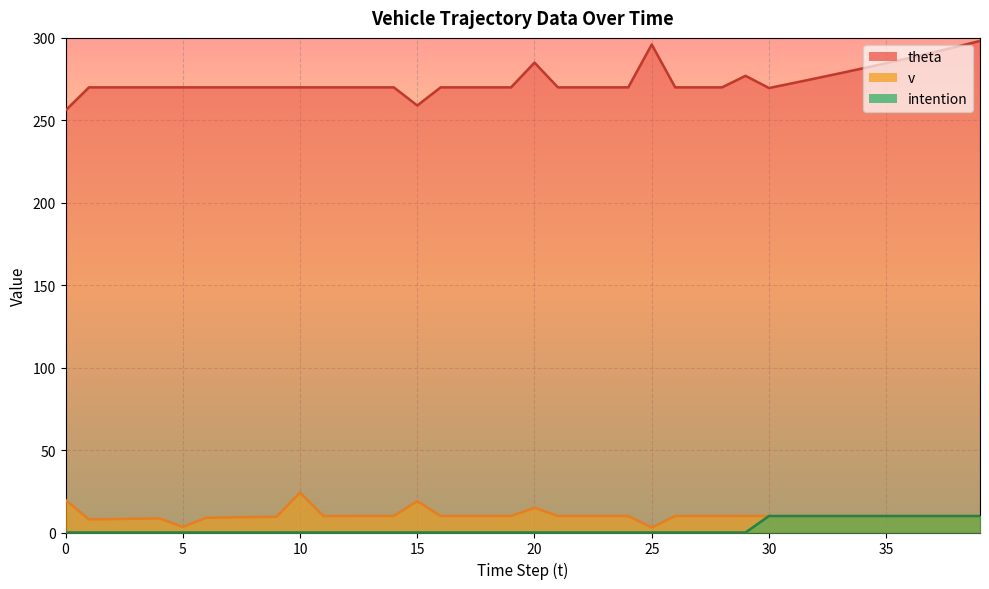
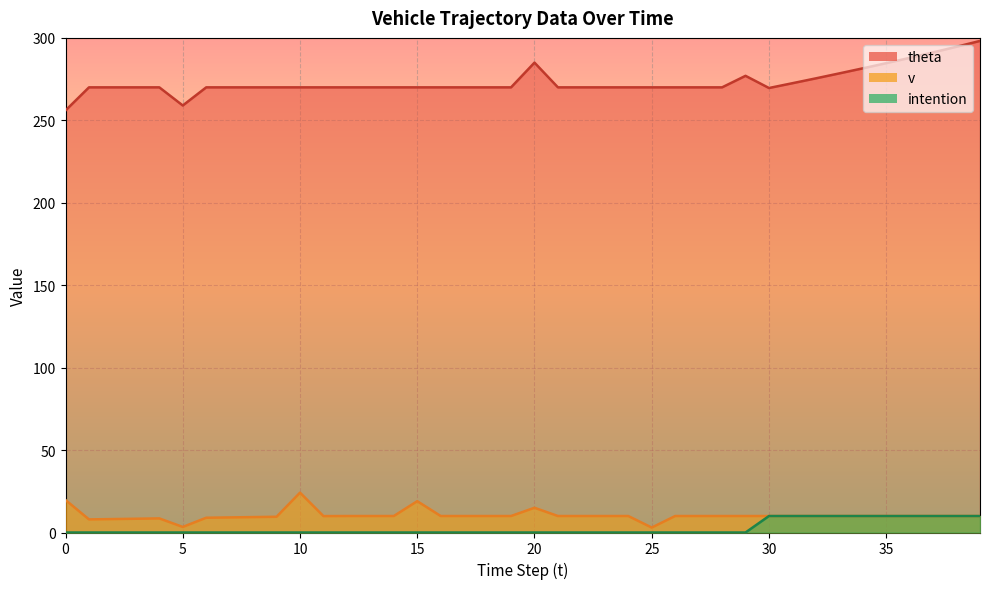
  {
    "theta": {
      "0": 256,
-     "5": 270,
+     "5": 259,
      "10": 270,
-     "15": 259,
+     "15": 270,
      "20": 285,
-     "25": 296,
+     "25": 270,
      "30": 270
    },
    "v": {
      "0": 20,
      "5": 3,
      "10": 24,
      "15": 19,
      "20": 15,
      "25": 3
    },
    "intention": {
      "0": 0,
      "5": 0,
      "10": 0,
      "15": 0,
      "20": 0,
      "25": 0
    }
  }
